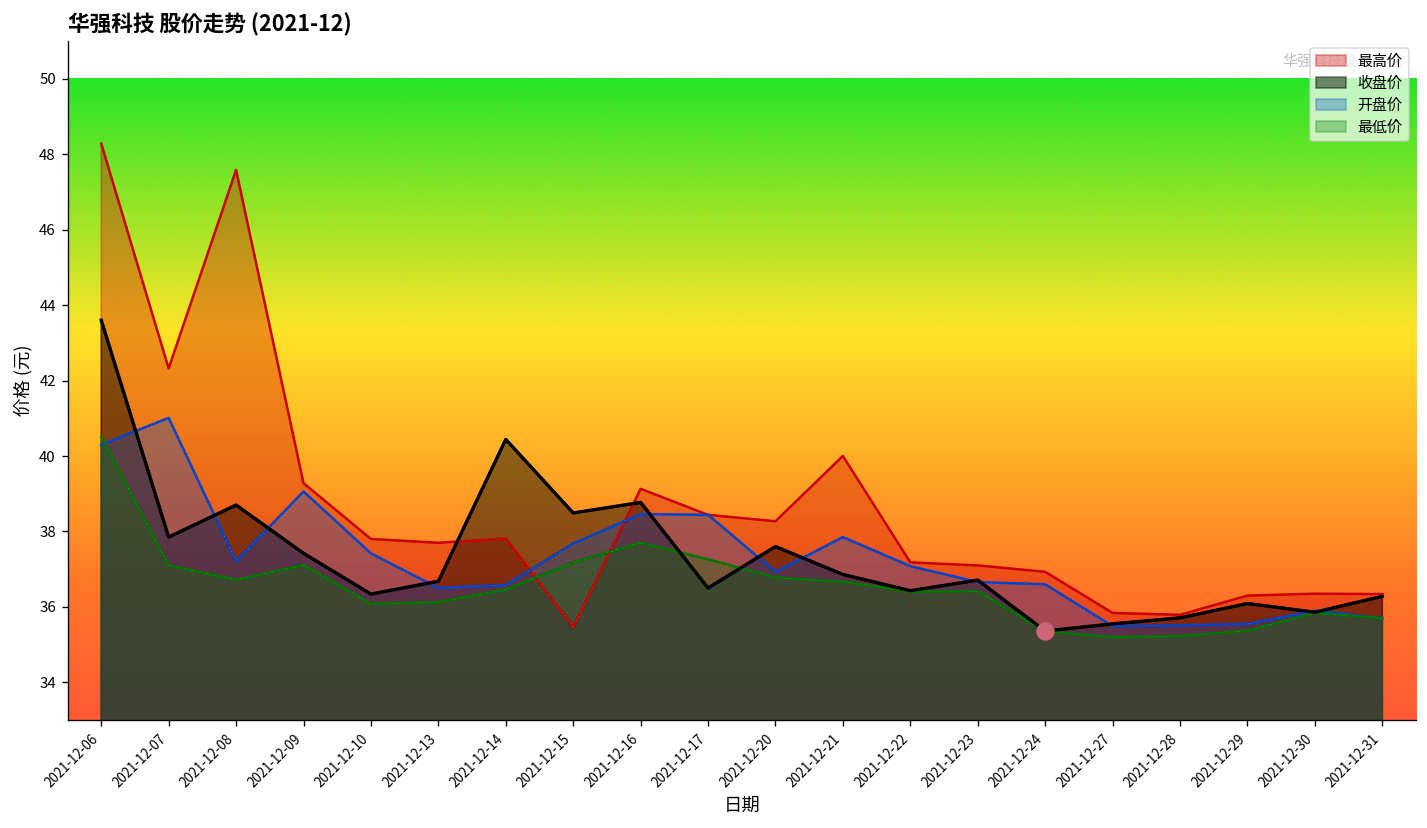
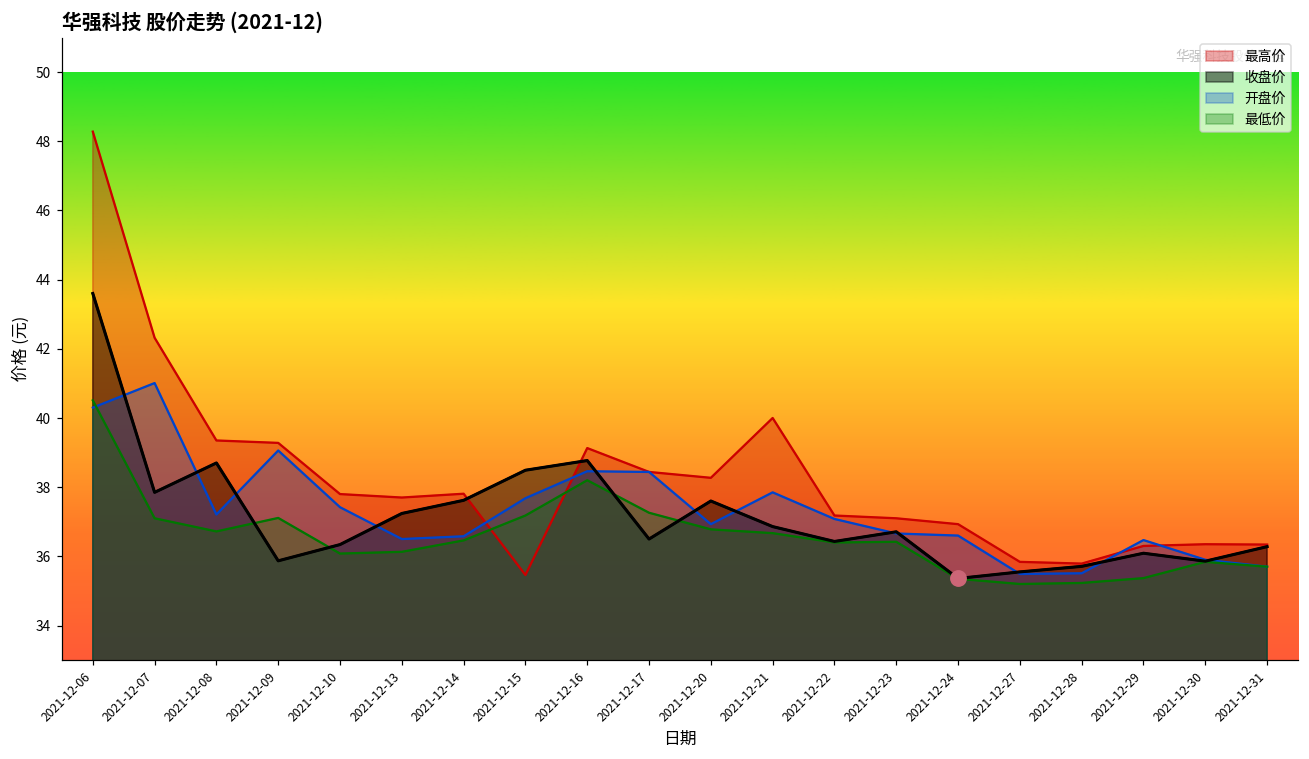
  {
    "最高价": {
      "2021-12-06": 48.3,
      "2021-12-07": 42.3,
-     "2021-12-08": 47.6,
+     "2021-12-08": 39.4,
      "2021-12-09": 39.3,
      "2021-12-10": 37.8,
      "2021-12-13": 37.7,
      "2021-12-14": 37.8,
      "2021-12-15": 35.5,
      "2021-12-16": 39.1,
      "2021-12-20": 38.3,
      "2021-12-21": 40.0,
      "2021-12-22": 37.2,
      "2021-12-23": 37.1,
      "2021-12-24": 36.9,
      "2021-12-27": 35.8,
      "2021-12-29": 36.3,
      "2021-12-30": 36.4
    },
    "收盘价": {
      "2021-12-06": 43.6,
      "2021-12-07": 37.9,
      "2021-12-08": 38.7,
-     "2021-12-09": 37.4,
+     "2021-12-09": 35.9,
      "2021-12-10": 36.3,
-     "2021-12-13": 36.7,
-     "2021-12-14": 40.4,
+     "2021-12-13": 37.2,
+     "2021-12-14": 37.6,
      "2021-12-15": 38.5,
      "2021-12-16": 38.8,
      "2021-12-17": 36.5,
      "2021-12-20": 37.6,
      "2021-12-21": 36.9,
      "2021-12-29": 36.1
    },
    "开盘价": {
      "2021-12-06": 40.3,
      "2021-12-07": 41.0,
      "2021-12-08": 37.2,
      "2021-12-09": 39.1,
      "2021-12-10": 37.4,
      "2021-12-13": 36.5,
      "2021-12-14": 36.6,
      "2021-12-15": 37.7,
      "2021-12-16": 38.5,
      "2021-12-20": 36.9,
      "2021-12-21": 37.9,
      "2021-12-22": 37.1,
      "2021-12-24": 36.6,
      "2021-12-28": 35.5,
-     "2021-12-29": 35.6
+     "2021-12-29": 36.5
    },
    "最低价": {
      "2021-12-06": 40.5,
      "2021-12-07": 37.1,
      "2021-12-08": 36.7,
      "2021-12-09": 37.1,
      "2021-12-10": 36.1,
      "2021-12-13": 36.1,
      "2021-12-14": 36.5,
      "2021-12-15": 37.2,
-     "2021-12-16": 37.7,
+     "2021-12-16": 38.2,
      "2021-12-17": 37.3,
      "2021-12-20": 36.8,
      "2021-12-21": 36.7,
      "2021-12-23": 36.4,
      "2021-12-27": 35.2,
      "2021-12-28": 35.2,
      "2021-12-29": 35.4
    }
  }
